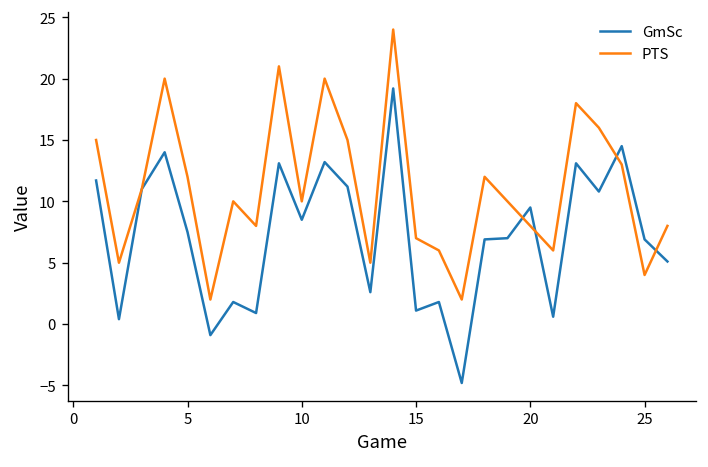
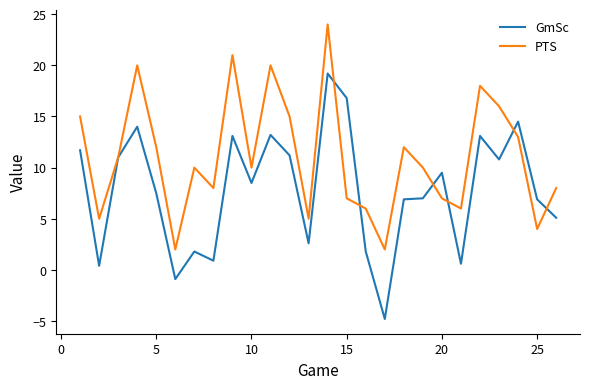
  {
    "GmSc": {
      "5": 7.5,
      "10": 8.5,
-     "15": 1.1,
+     "15": 16.8,
      "20": 9.5,
      "25": 6.9
    },
    "PTS": {
      "5": 12,
      "10": 10,
      "15": 7,
-     "20": 8,
+     "20": 7,
      "25": 4
    }
  }
